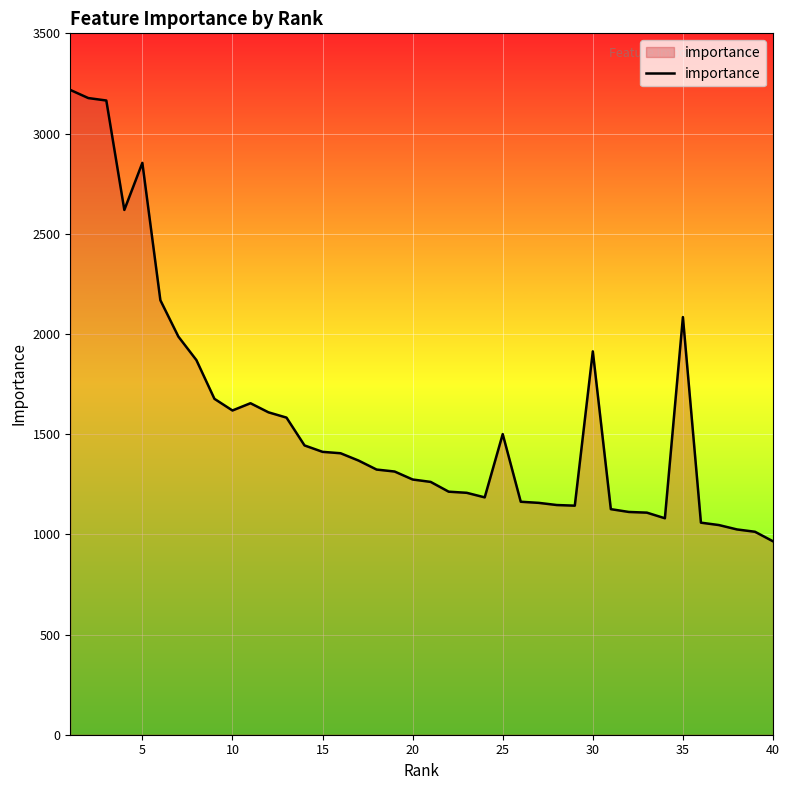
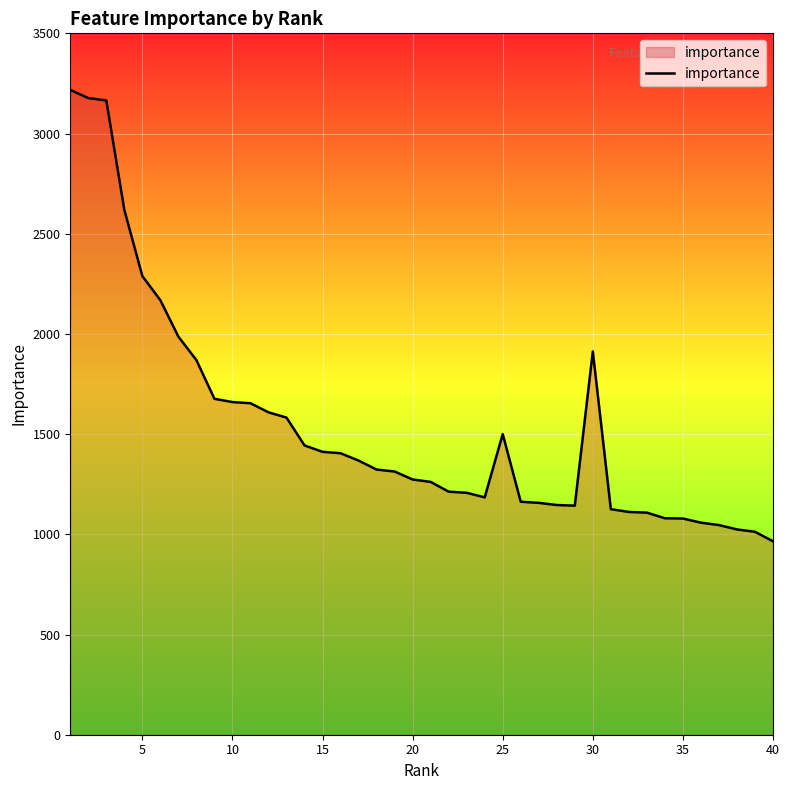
  {
-   "5": 2850,
-   "10": 1620,
+   "5": 2290,
+   "10": 1660,
    "15": 1410,
    "20": 1270,
    "25": 1500,
    "30": 1910,
-   "35": 2080,
+   "35": 1080,
    "40": 970
  }
